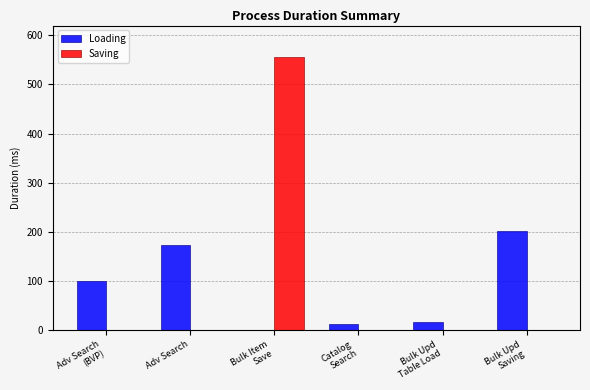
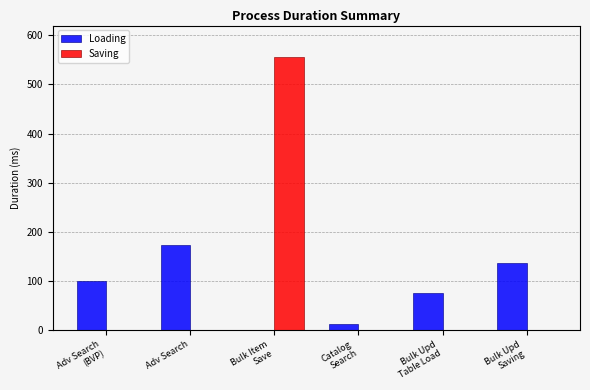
  {
    "Loading": {
      "Adv Search (BVP)": 100,
      "Adv Search": 170,
      "Bulk Item Save": 0,
      "Catalog Search": 10,
-     "Bulk Upd Table Load": 20,
-     "Bulk Upd Saving": 200
+     "Bulk Upd Table Load": 80,
+     "Bulk Upd Saving": 140
    },
    "Saving": {
      "Adv Search (BVP)": 0,
      "Adv Search": 0,
      "Bulk Item Save": 560,
      "Catalog Search": 0,
      "Bulk Upd Table Load": 0,
      "Bulk Upd Saving": 0
    }
  }
